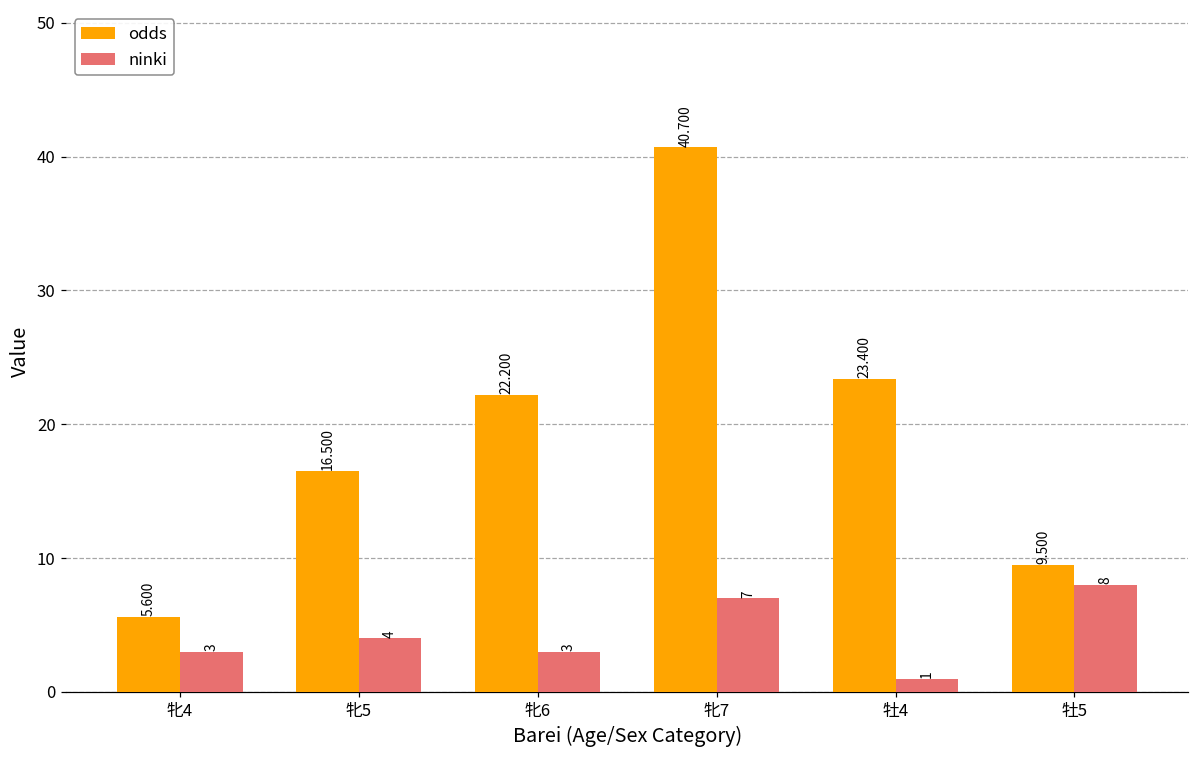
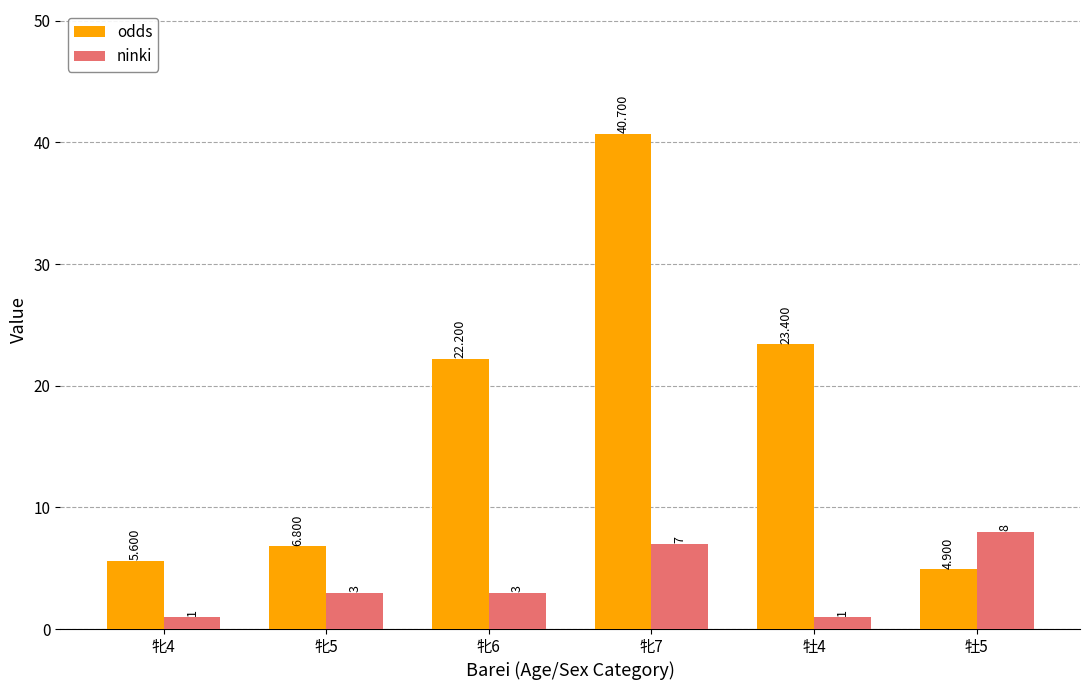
  {
    "odds": {
      "牝4": 5.600,
-     "牝5": 16.500,
+     "牝5": 6.800,
      "牝6": 22.200,
      "牝7": 40.700,
      "牡4": 23.400,
-     "牡5": 9.500
+     "牡5": 4.900
    },
    "ninki": {
-     "牝4": 3,
-     "牝5": 4,
+     "牝4": 1,
+     "牝5": 3,
      "牝6": 3,
      "牝7": 7,
      "牡4": 1,
      "牡5": 8
    }
  }
